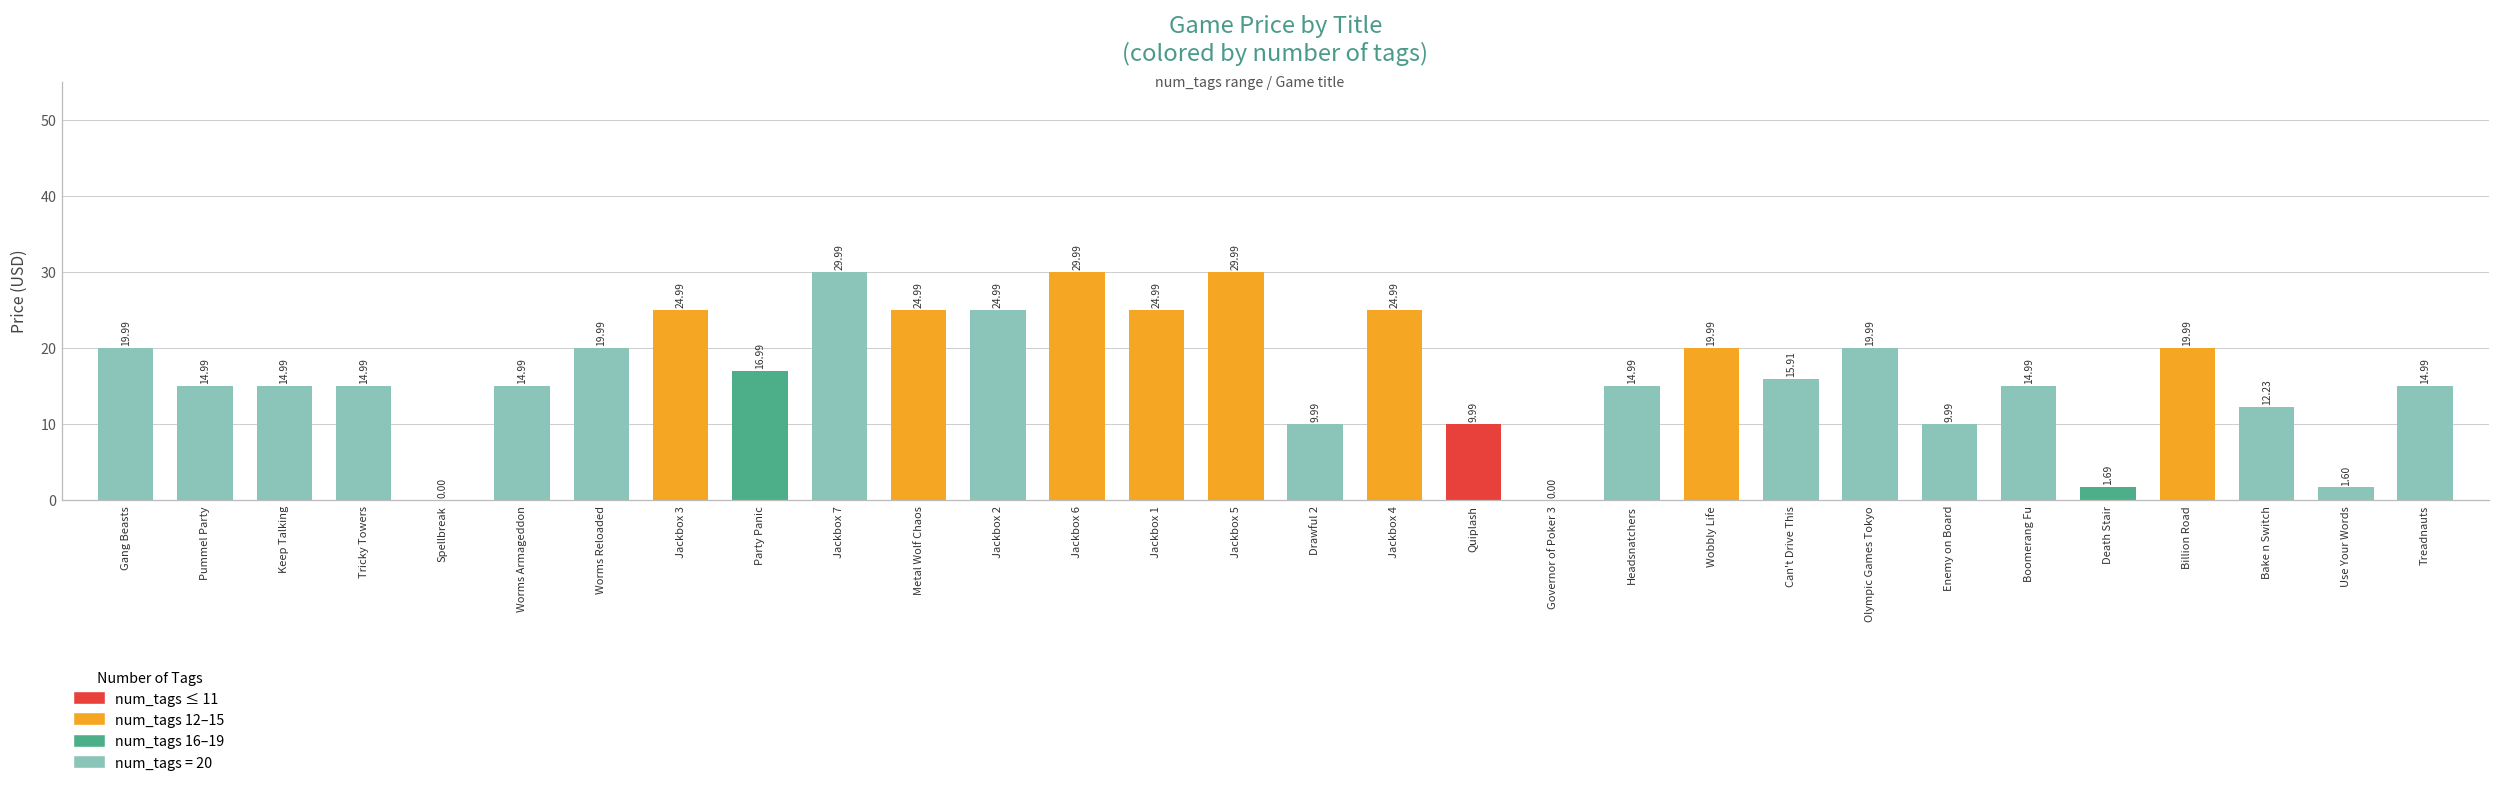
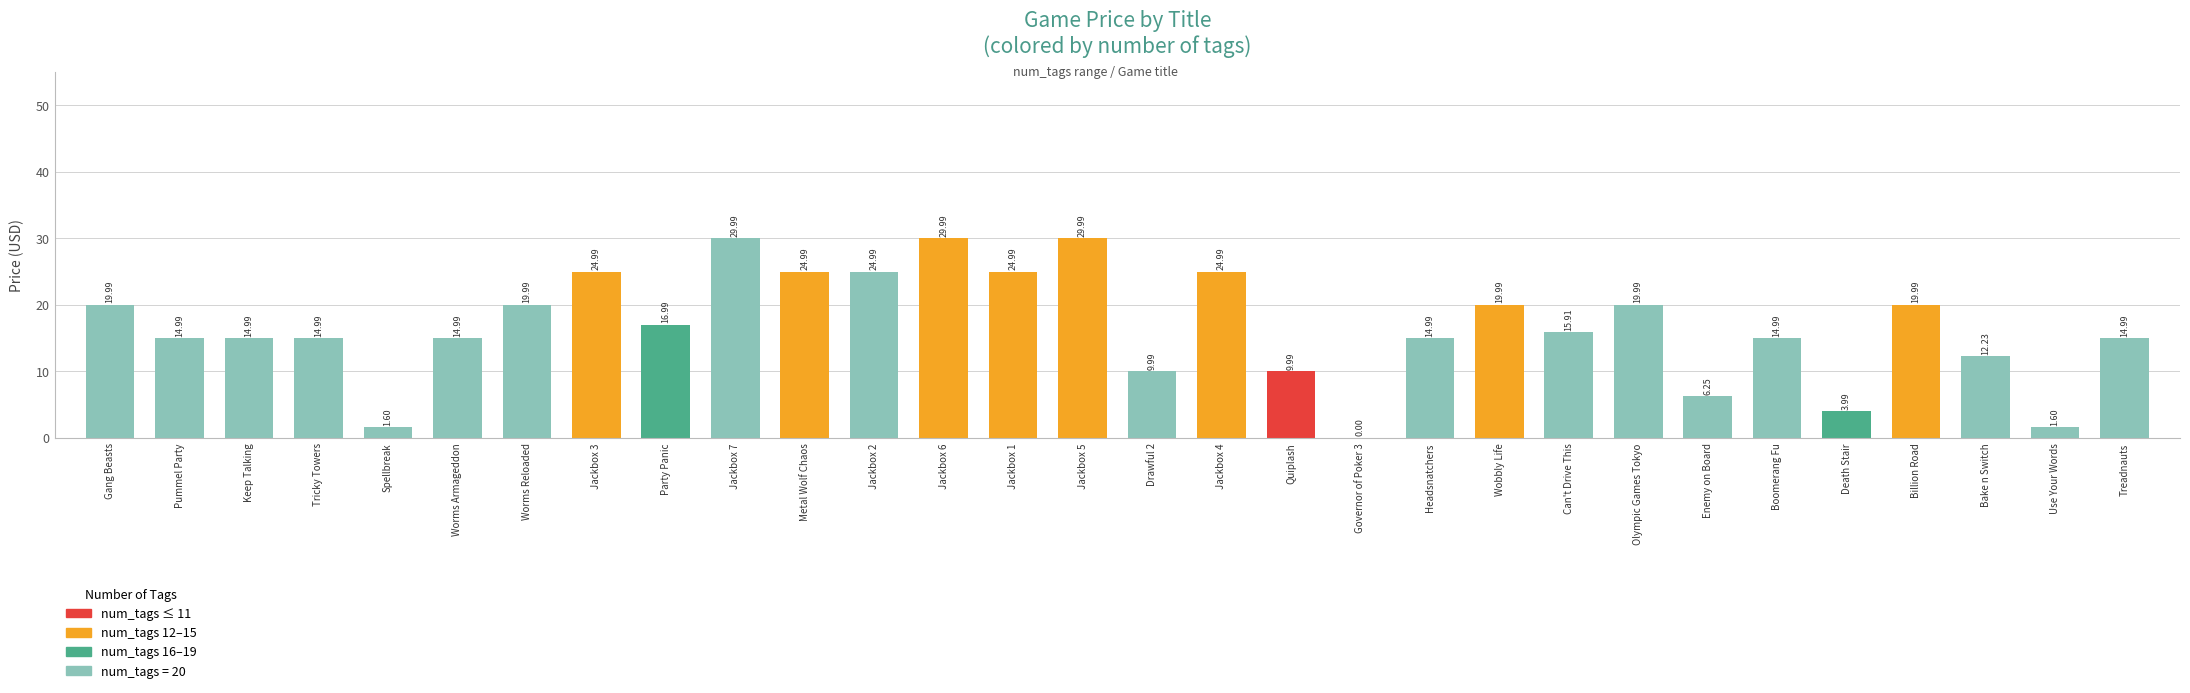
  {
    "Gang Beasts": 19.99,
    "Pummel Party": 14.99,
    "Keep Talking": 14.99,
    "Tricky Towers": 14.99,
-   "Spellbreak": 0.00,
+   "Spellbreak": 1.60,
    "Worms Armageddon": 14.99,
    "Worms Reloaded": 19.99,
    "Jackbox 3": 24.99,
    "Party Panic": 16.99,
    "Jackbox 7": 29.99,
    "Metal Wolf Chaos": 24.99,
    "Jackbox 2": 24.99,
    "Jackbox 6": 29.99,
    "Jackbox 1": 24.99,
    "Jackbox 5": 29.99,
    "Drawful 2": 9.99,
    "Jackbox 4": 24.99,
    "Quiplash": 9.99,
    "Governor of Poker 3": 0.00,
    "Headsnatchers": 14.99,
    "Wobbly Life": 19.99,
    "Can't Drive This": 15.91,
    "Olympic Games Tokyo": 19.99,
-   "Enemy on Board": 9.99,
+   "Enemy on Board": 6.25,
    "Boomerang Fu": 14.99,
-   "Death Stair": 1.69,
+   "Death Stair": 3.99,
    "Billion Road": 19.99,
    "Bake n Switch": 12.23,
    "Use Your Words": 1.60,
    "Treadnauts": 14.99
  }
